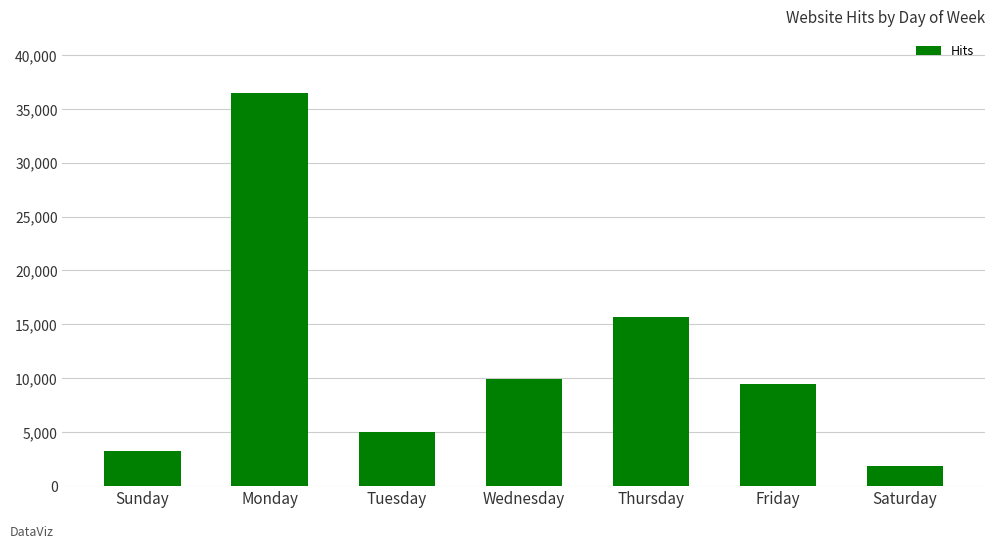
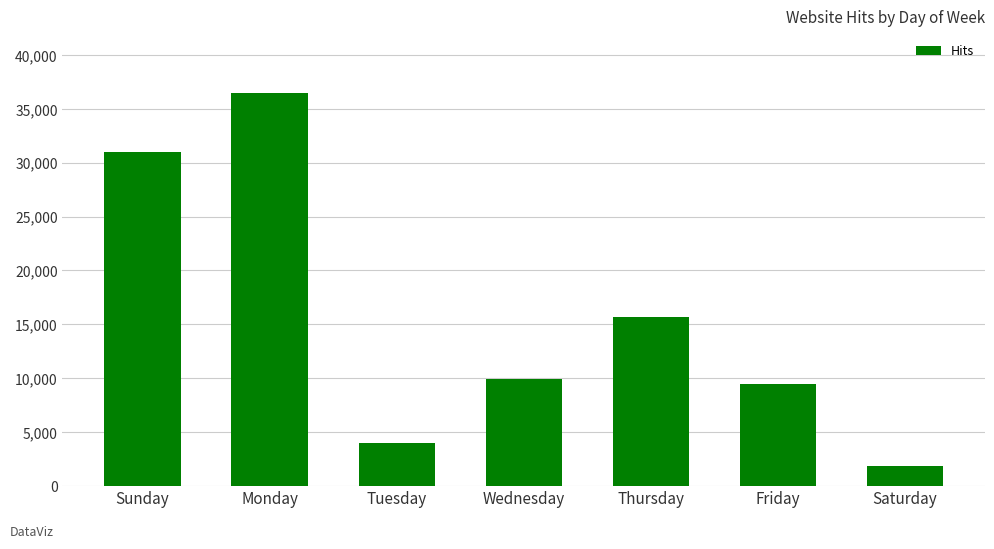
  {
-   "Sunday": "3,300",
+   "Sunday": "31,000",
    "Monday": "36,500",
-   "Tuesday": "5,000",
+   "Tuesday": "3,900",
    "Wednesday": "9,900",
    "Thursday": "15,700",
    "Friday": "9,400",
    "Saturday": "1,800"
  }
